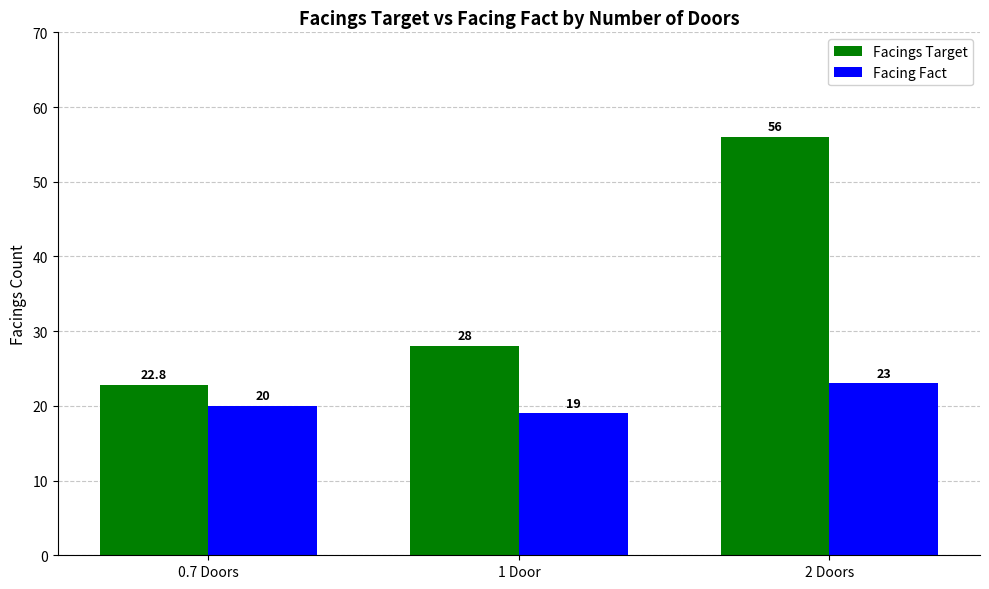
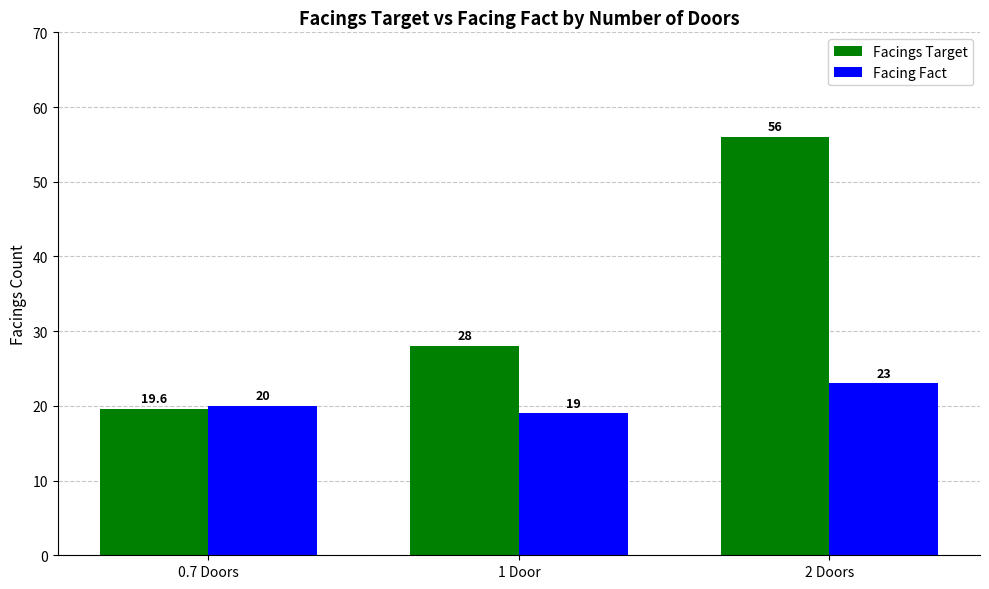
  {
    "Facings Target": {
-     "0.7 Doors": 22.8,
+     "0.7 Doors": 19.6,
      "1 Door": 28,
      "2 Doors": 56
    },
    "Facing Fact": {
      "0.7 Doors": 20,
      "1 Door": 19,
      "2 Doors": 23
    }
  }
